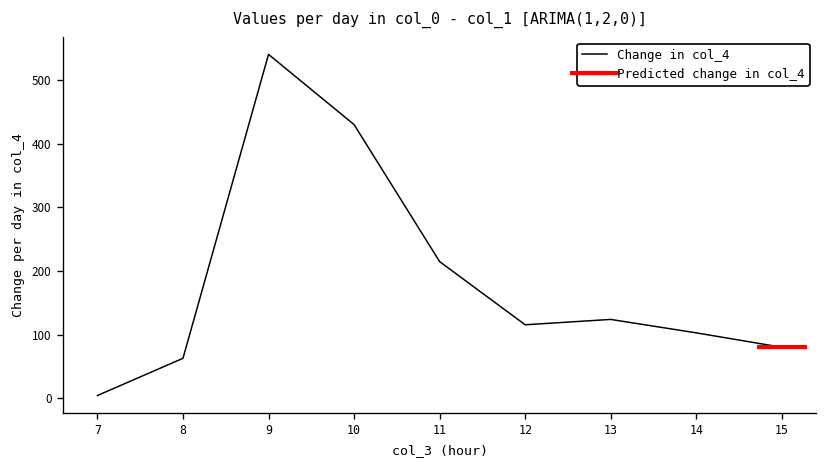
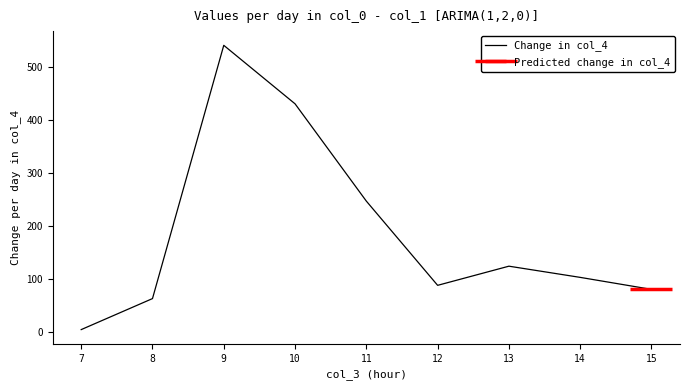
  {
    "Change in col_4": {
      "7": 0,
      "8": 60,
      "9": 540,
      "10": 430,
-     "11": 210,
-     "12": 120,
+     "11": 250,
+     "12": 90,
      "13": 120,
      "14": 100
    }
  }
